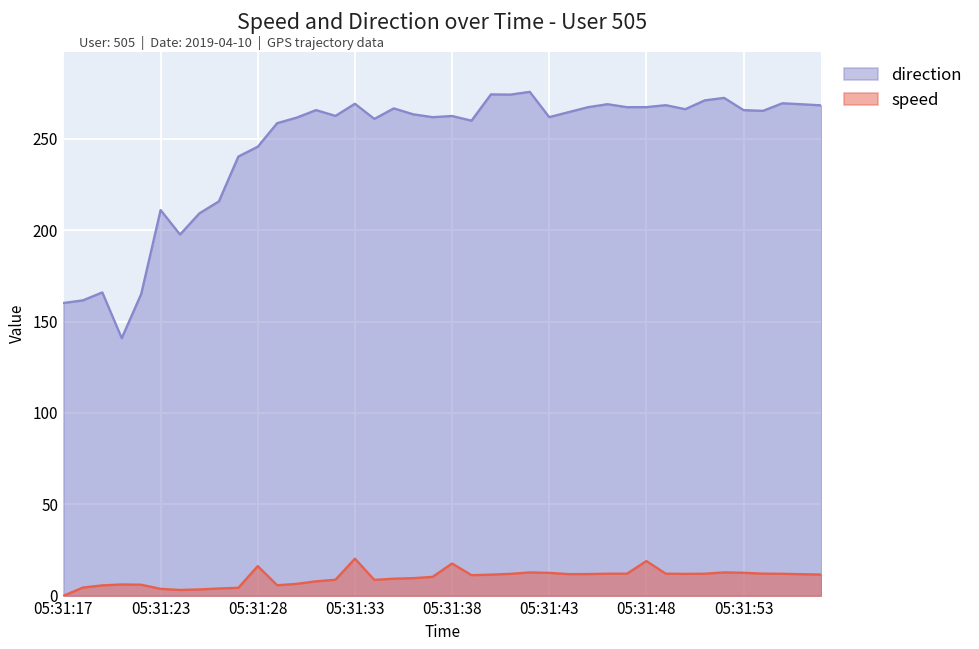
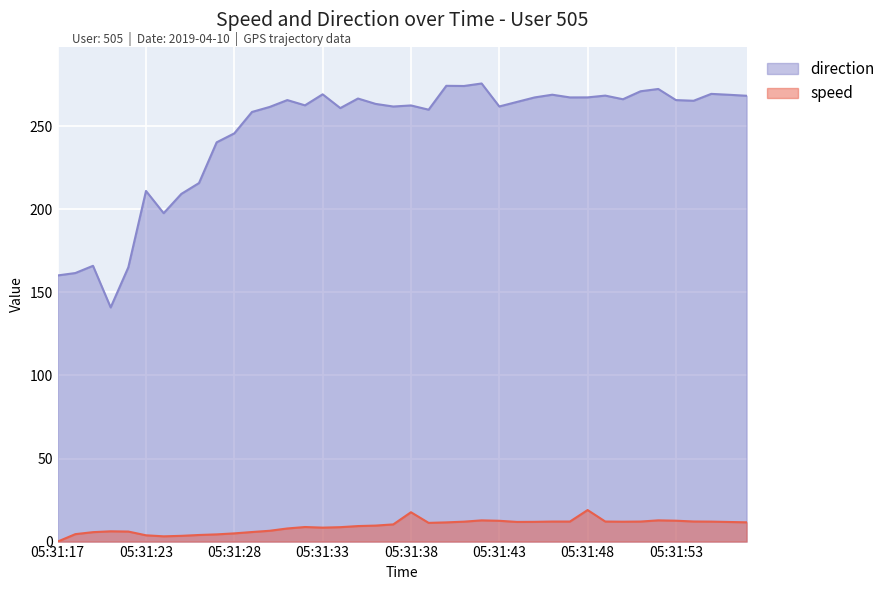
  {
    "direction": {
      "05:31:17": 160,
      "05:31:23": 211,
      "05:31:28": 246,
      "05:31:33": 269,
      "05:31:38": 262,
      "05:31:43": 262,
      "05:31:48": 267,
      "05:31:53": 266
    },
    "speed": {
      "05:31:17": 0,
      "05:31:23": 4,
-     "05:31:28": 16,
-     "05:31:33": 20,
+     "05:31:28": 5,
+     "05:31:33": 8,
      "05:31:38": 18,
      "05:31:43": 13,
      "05:31:48": 19,
      "05:31:53": 13
    }
  }
